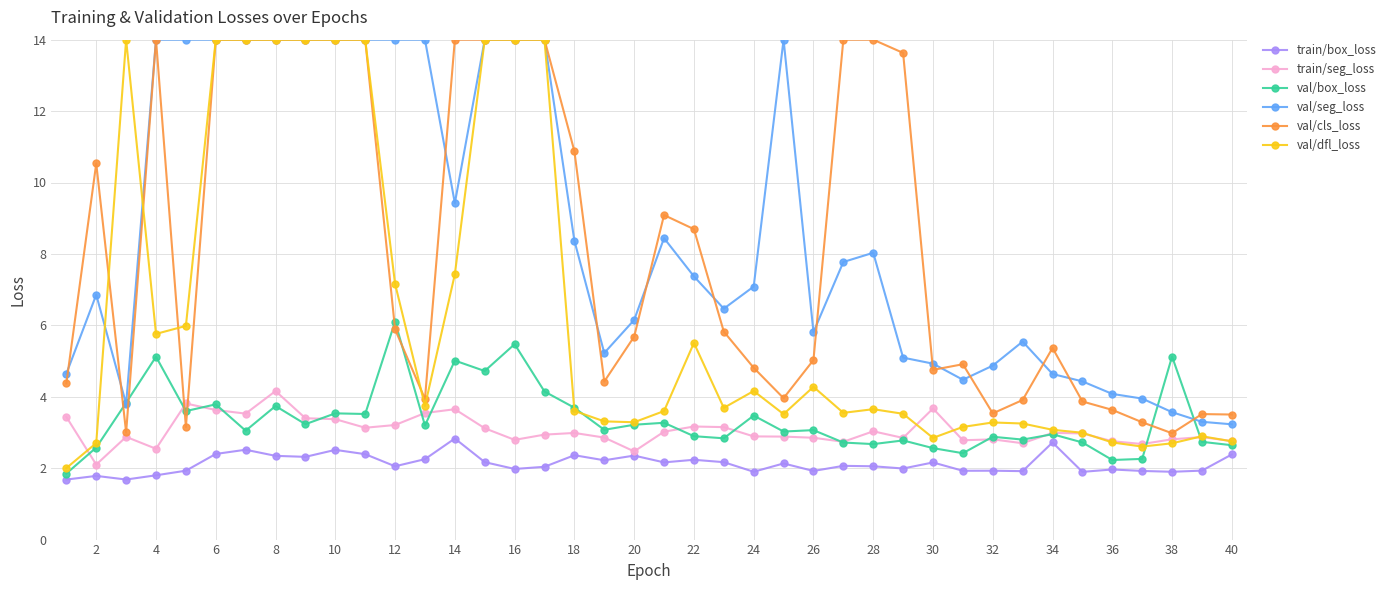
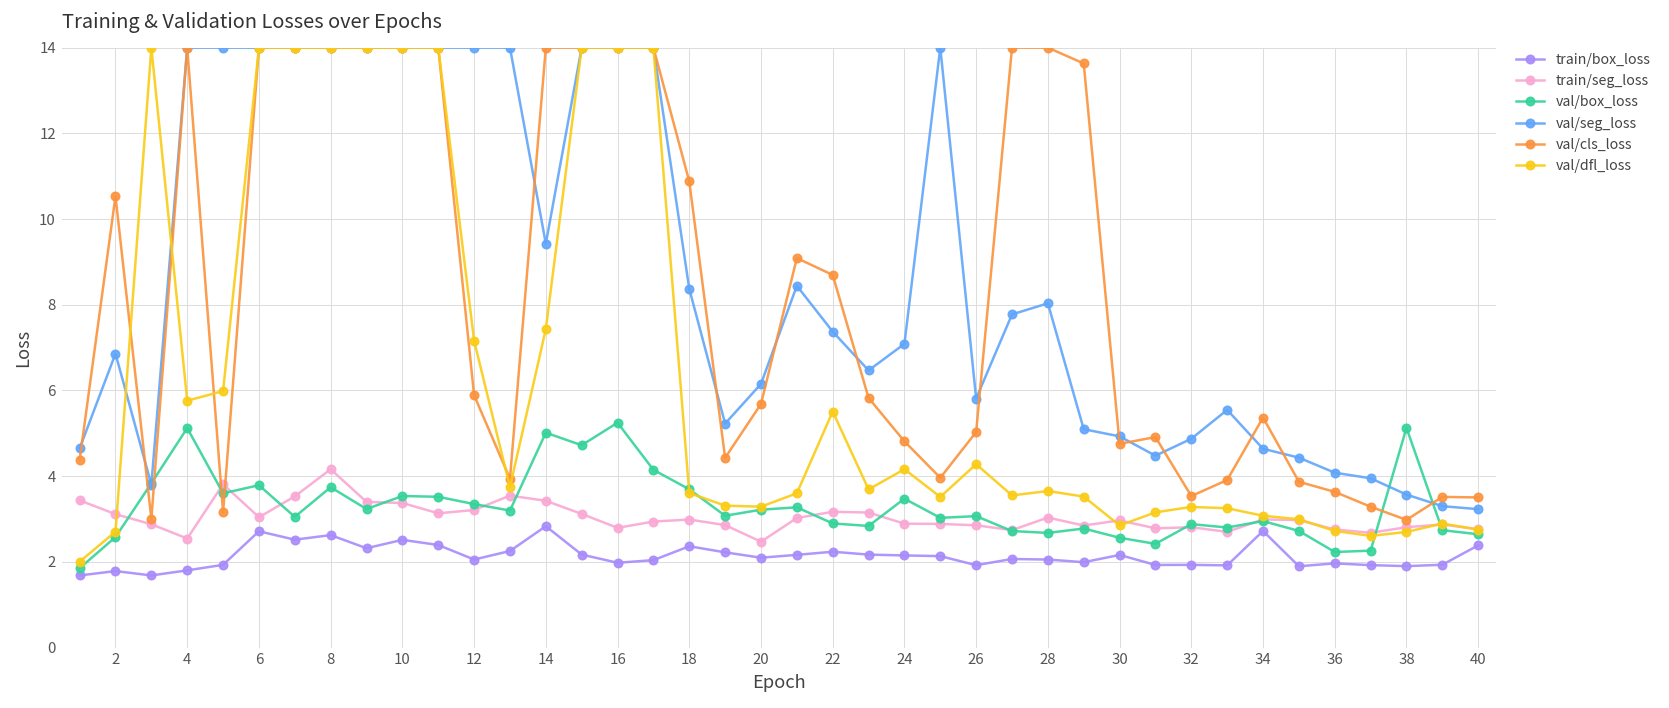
  {
    "train/box_loss": {
      "2": 1.8,
      "4": 1.8,
-     "6": 2.4,
-     "8": 2.3,
+     "6": 2.7,
+     "8": 2.6,
      "10": 2.5,
      "12": 2.1,
      "14": 2.8,
      "16": 2.0,
      "18": 2.4,
-     "20": 2.4,
+     "20": 2.1,
      "22": 2.2,
-     "24": 1.9,
+     "24": 2.1,
      "26": 1.9,
      "28": 2.1,
      "30": 2.2,
      "32": 1.9,
      "34": 2.7,
      "36": 2.0,
      "38": 1.9,
      "40": 2.4
    },
    "train/seg_loss": {
-     "2": 2.1,
+     "2": 3.1,
      "4": 2.5,
-     "6": 3.6,
+     "6": 3.0,
      "8": 4.2,
      "10": 3.4,
      "12": 3.2,
-     "14": 3.7,
+     "14": 3.4,
      "16": 2.8,
      "18": 3.0,
      "20": 2.5,
      "22": 3.2,
      "24": 2.9,
      "26": 2.9,
      "28": 3.0,
-     "30": 3.7,
+     "30": 3.0,
      "32": 2.8,
      "38": 2.8
    },
    "val/box_loss": {
      "2": 2.6,
      "4": 5.1,
      "6": 3.8,
      "8": 3.7,
      "10": 3.5,
-     "12": 6.1,
+     "12": 3.3,
      "14": 5.0,
-     "16": 5.5,
+     "16": 5.2,
      "18": 3.7,
      "22": 2.9,
      "24": 3.5,
      "26": 3.1,
      "28": 2.7,
      "30": 2.6,
      "32": 2.9,
      "36": 2.2,
      "38": 5.1,
      "40": 2.6
    },
    "val/seg_loss": {
      "2": 6.9,
      "12": 14.0,
      "14": 9.4,
      "18": 8.4,
      "20": 6.2,
      "22": 7.4,
      "24": 7.1,
      "26": 5.8,
      "28": 8.0,
      "30": 4.9,
      "32": 4.9,
      "34": 4.6,
      "36": 4.1,
      "38": 3.6,
      "40": 3.2
    },
    "val/cls_loss": {
      "2": 10.5,
      "12": 5.9,
      "14": 14.0,
      "18": 10.9,
      "20": 5.7,
      "22": 8.7,
      "24": 4.8,
      "26": 5.0,
      "28": 14.0,
      "30": 4.8,
      "32": 3.5,
      "34": 5.4,
      "36": 3.6,
      "38": 3.0,
      "40": 3.5
    },
    "val/dfl_loss": {
      "2": 2.7,
      "4": 5.8,
      "12": 7.2,
      "14": 7.4,
      "18": 3.6,
      "22": 5.5,
      "24": 4.2,
      "26": 4.3,
      "28": 3.7,
      "30": 2.8,
      "32": 3.3,
      "34": 3.1,
      "38": 2.7
    }
  }
